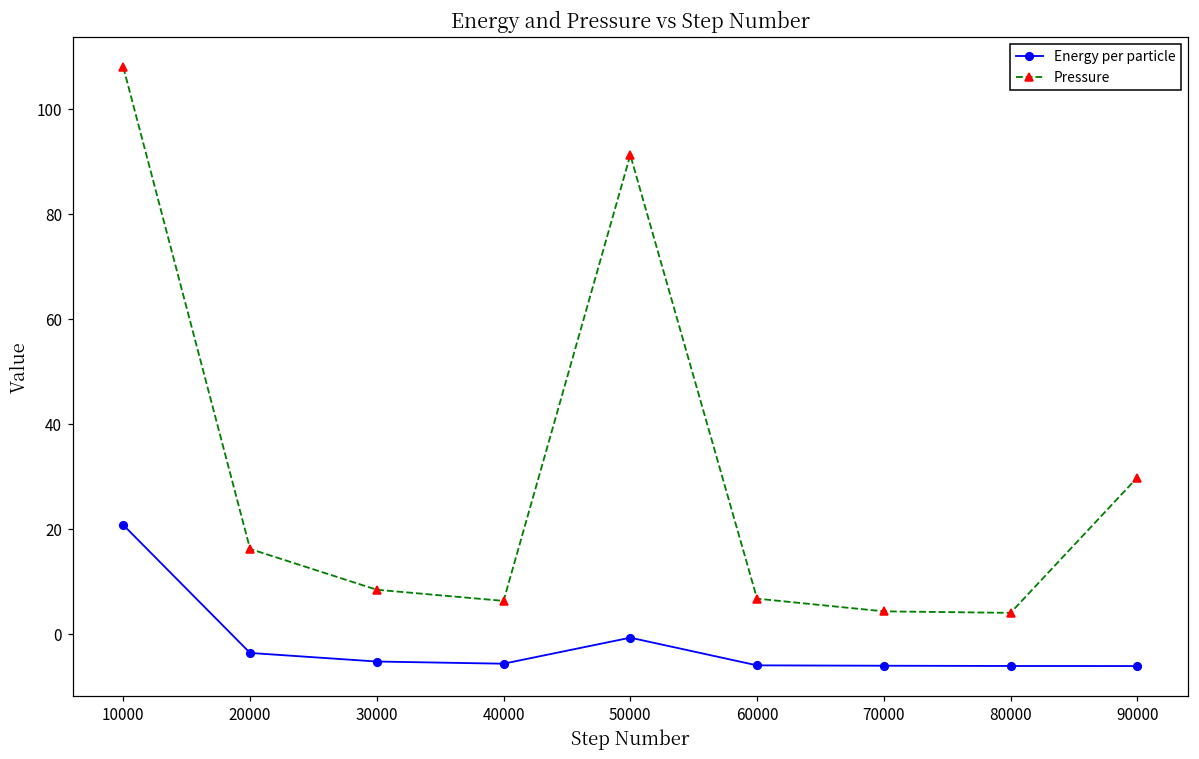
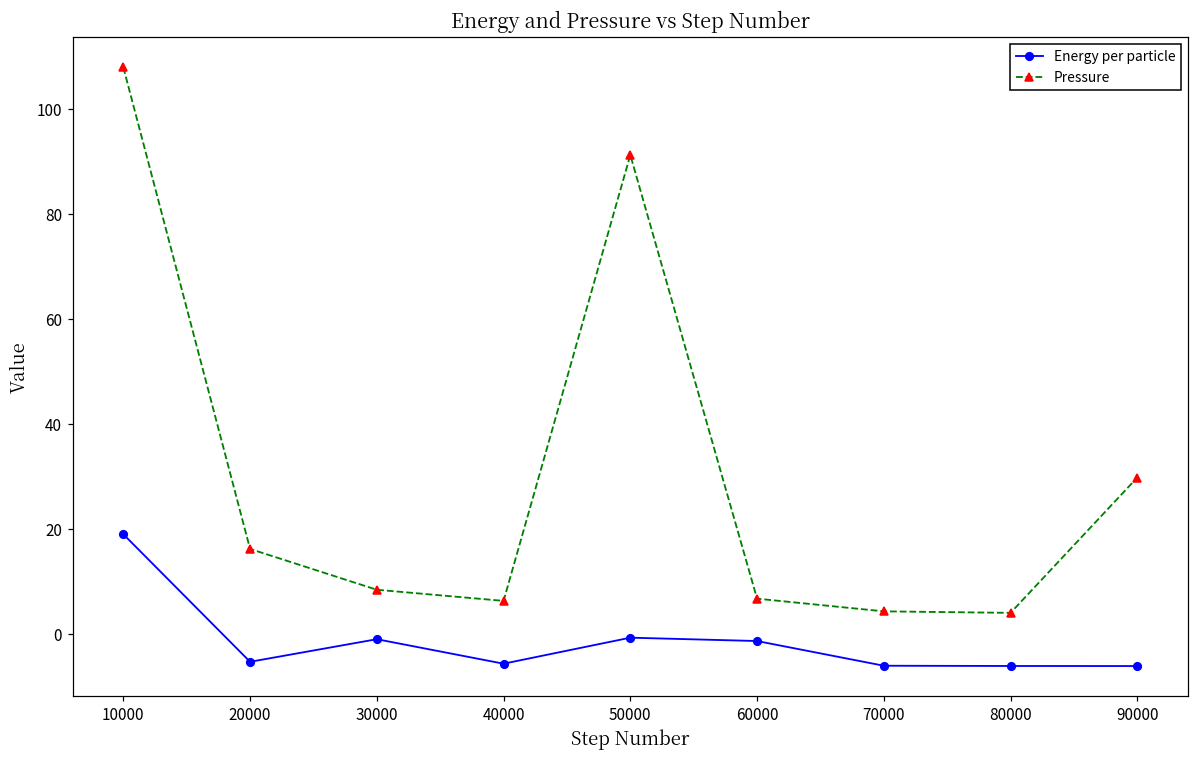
  {
    "Energy per particle": {
-     "10000": 21,
-     "20000": -4,
-     "30000": -5,
+     "10000": 19,
+     "20000": -5,
+     "30000": -1,
      "40000": -6,
      "50000": -1,
-     "60000": -6,
+     "60000": -1,
      "70000": -6,
      "80000": -6,
      "90000": -6
    },
    "Pressure": {
      "10000": 108,
      "20000": 16,
      "30000": 8,
      "40000": 6,
      "50000": 91,
      "60000": 7,
      "70000": 4,
      "80000": 4,
      "90000": 30
    }
  }
